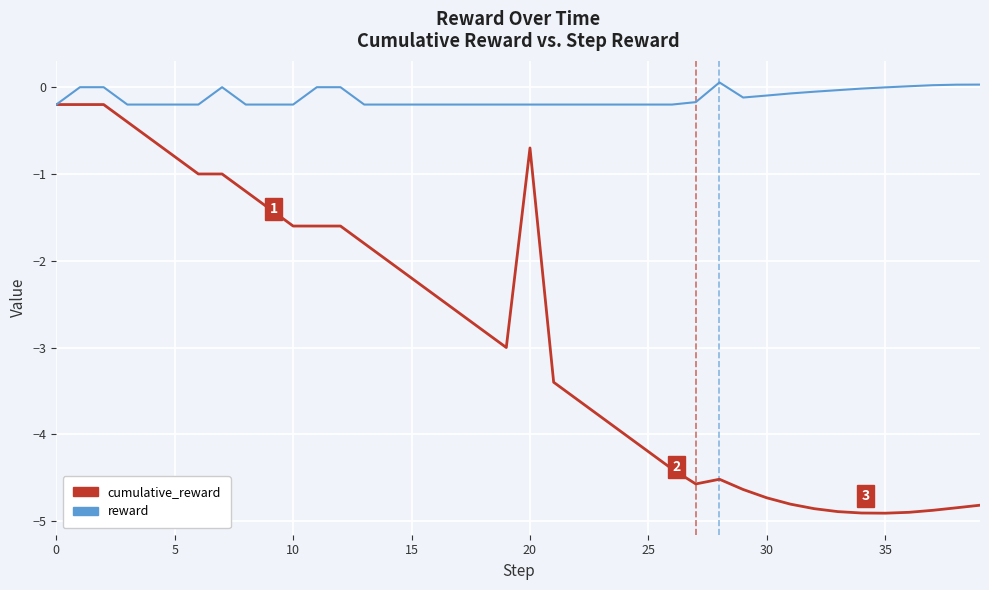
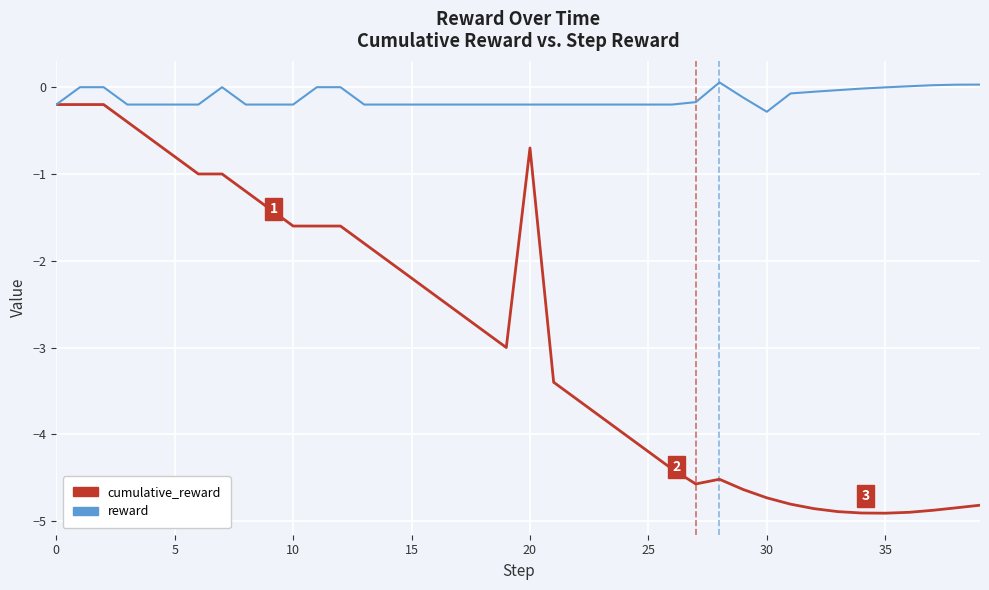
  {
    "cumulative_reward": {
      "5": -0.8,
      "10": -1.6,
      "15": -2.2,
      "20": -0.7,
      "25": -4.2,
      "30": -4.7,
      "35": -4.9
    },
    "reward": {
      "5": -0.2,
      "10": -0.2,
      "15": -0.2,
      "20": -0.2,
      "25": -0.2,
-     "30": -0.1,
+     "30": -0.3,
      "35": 0.0
    }
  }
